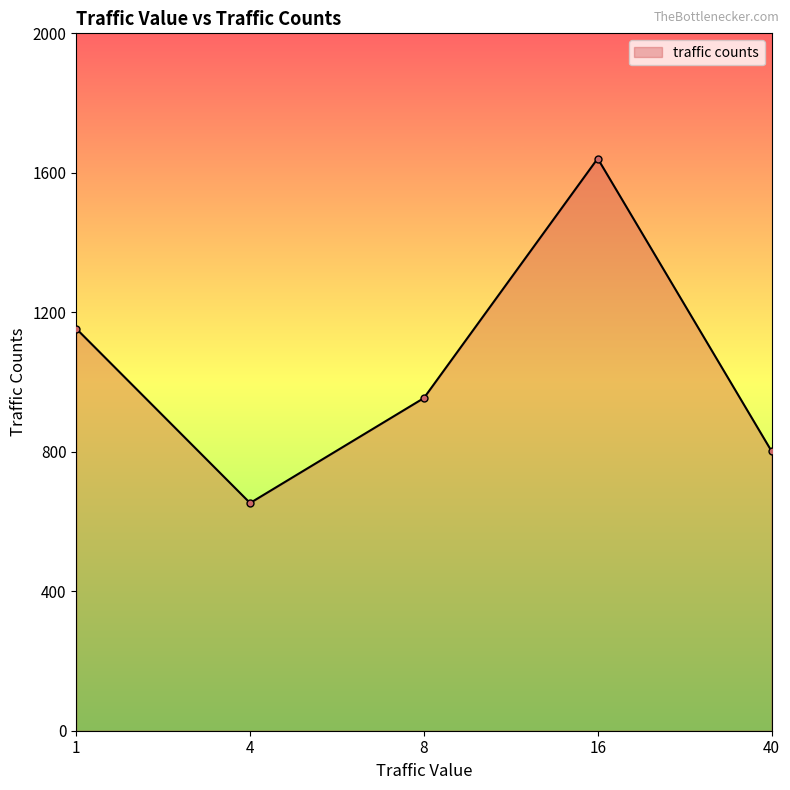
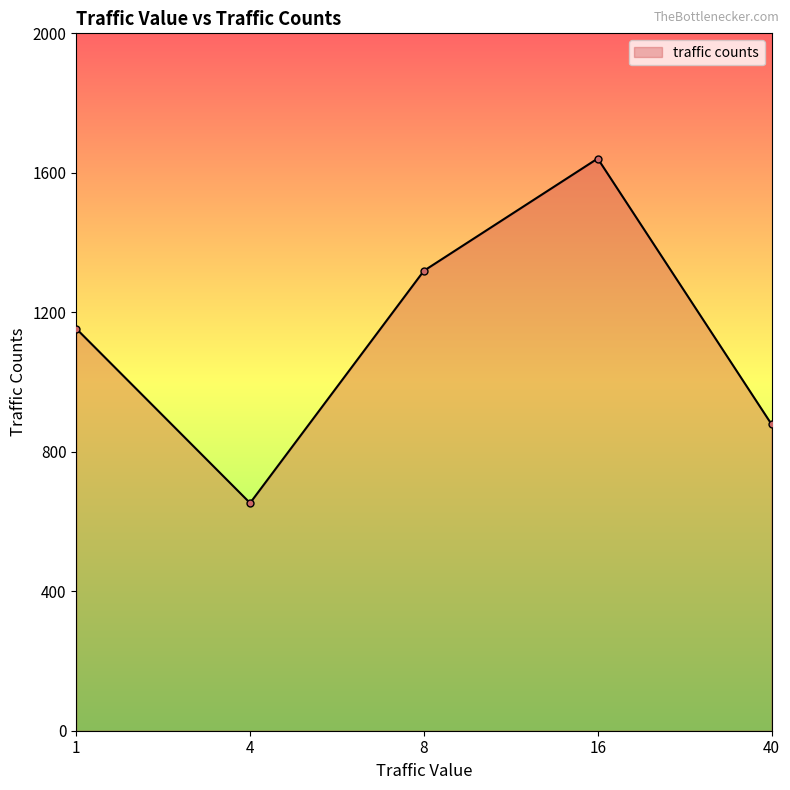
  {
    "1": 1150,
    "4": 650,
-   "8": 950,
+   "8": 1320,
    "16": 1640,
-   "40": 800
+   "40": 880
  }
